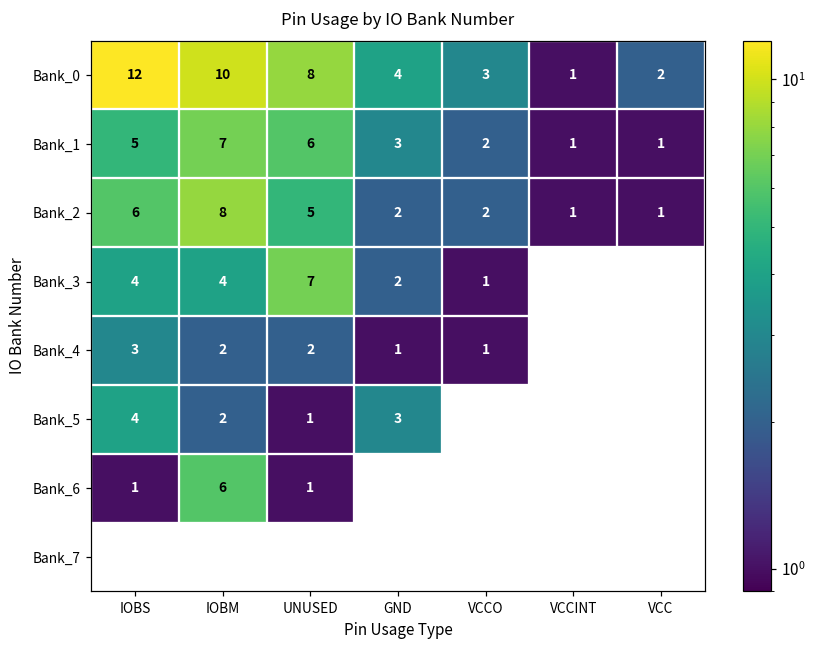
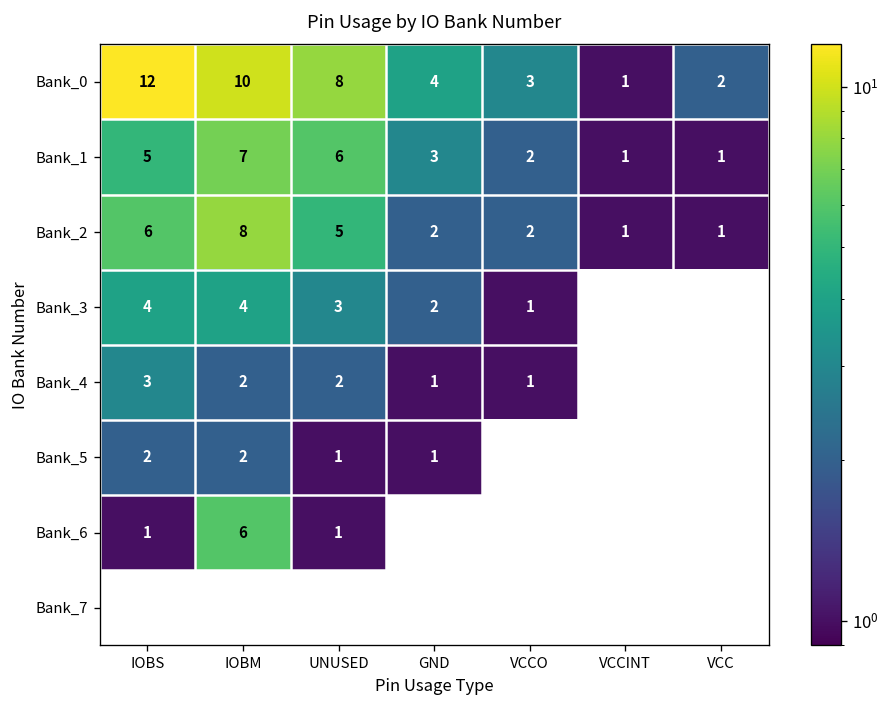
  {
    "Bank_0": {
      "IOBS": 12,
      "IOBM": 10,
      "UNUSED": 8,
      "GND": 4,
      "VCCO": 3,
      "VCCINT": 1,
      "VCC": 2
    },
    "Bank_1": {
      "IOBS": 5,
      "IOBM": 7,
      "UNUSED": 6,
      "GND": 3,
      "VCCO": 2,
      "VCCINT": 1,
      "VCC": 1
    },
    "Bank_2": {
      "IOBS": 6,
      "IOBM": 8,
      "UNUSED": 5,
      "GND": 2,
      "VCCO": 2,
      "VCCINT": 1,
      "VCC": 1
    },
    "Bank_3": {
      "IOBS": 4,
      "IOBM": 4,
-     "UNUSED": 7,
+     "UNUSED": 3,
      "GND": 2,
      "VCCO": 1
    },
    "Bank_4": {
      "IOBS": 3,
      "IOBM": 2,
      "UNUSED": 2,
      "GND": 1,
      "VCCO": 1
    },
    "Bank_5": {
-     "IOBS": 4,
+     "IOBS": 2,
      "IOBM": 2,
      "UNUSED": 1,
-     "GND": 3
+     "GND": 1
    },
    "Bank_6": {
      "IOBS": 1,
      "IOBM": 6,
      "UNUSED": 1
    }
  }
